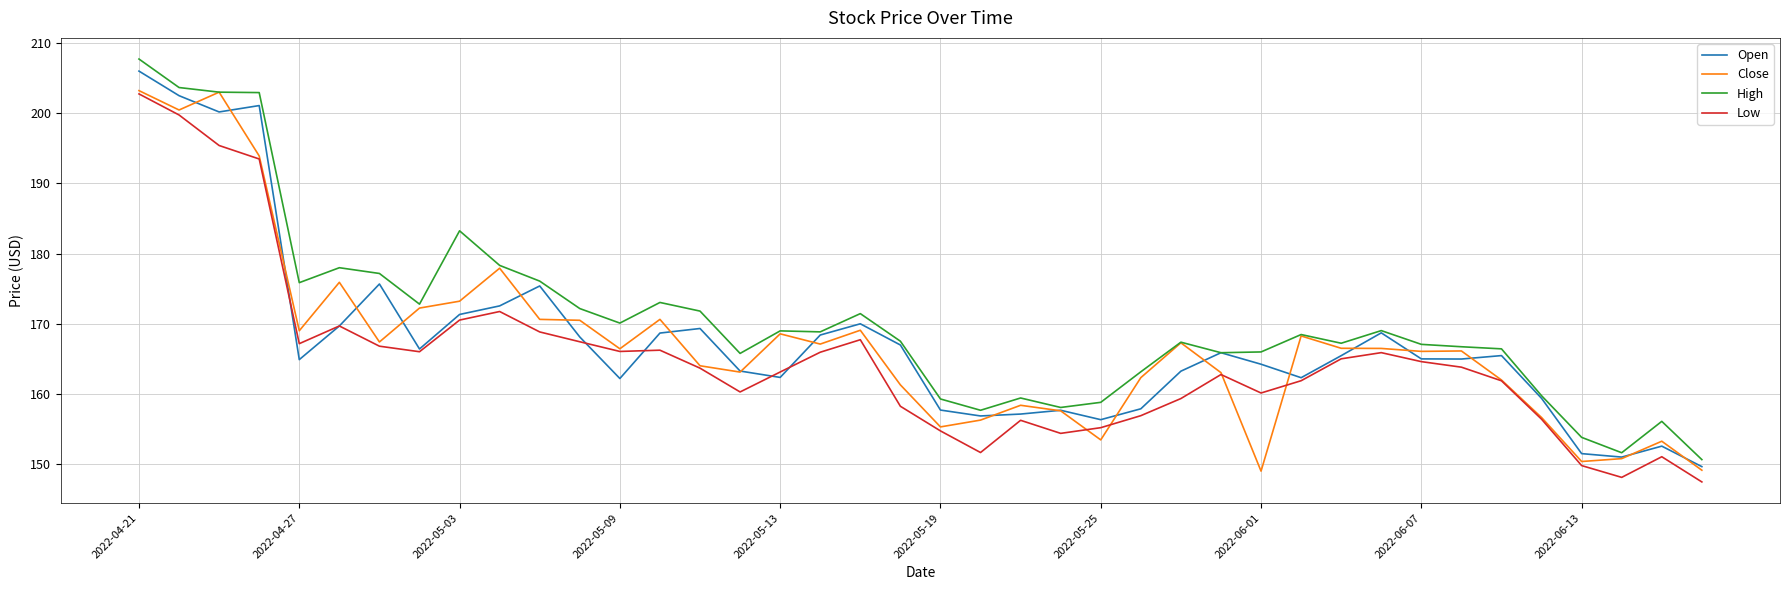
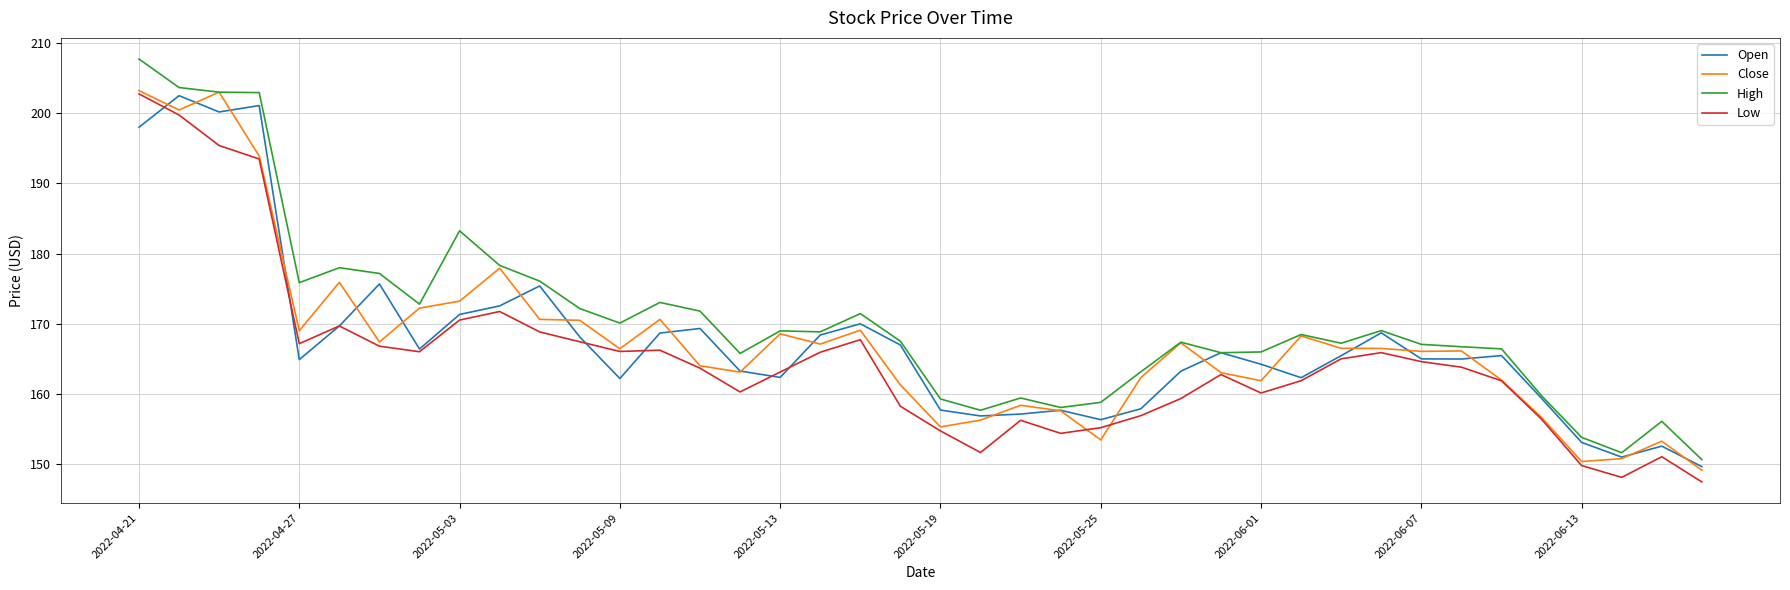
  {
    "Open": {
-     "2022-04-21": 206,
+     "2022-04-21": 198,
      "2022-04-27": 165,
      "2022-05-03": 171,
      "2022-05-09": 162,
      "2022-05-13": 162,
      "2022-05-19": 158,
      "2022-05-25": 156,
      "2022-06-01": 164,
      "2022-06-07": 165,
-     "2022-06-13": 152
+     "2022-06-13": 153
    },
    "Close": {
      "2022-04-21": 203,
      "2022-04-27": 169,
      "2022-05-03": 173,
      "2022-05-09": 166,
      "2022-05-13": 169,
      "2022-05-19": 155,
      "2022-05-25": 153,
-     "2022-06-01": 149,
+     "2022-06-01": 162,
      "2022-06-07": 166,
      "2022-06-13": 150
    },
    "High": {
      "2022-04-21": 208,
      "2022-04-27": 176,
      "2022-05-03": 183,
      "2022-05-09": 170,
      "2022-05-13": 169,
      "2022-05-19": 159,
      "2022-05-25": 159,
      "2022-06-01": 166,
      "2022-06-07": 167,
      "2022-06-13": 154
    },
    "Low": {
      "2022-04-21": 203,
      "2022-04-27": 167,
      "2022-05-03": 171,
      "2022-05-09": 166,
      "2022-05-13": 163,
      "2022-05-19": 155,
      "2022-05-25": 155,
      "2022-06-01": 160,
      "2022-06-07": 165,
      "2022-06-13": 150
    }
  }
